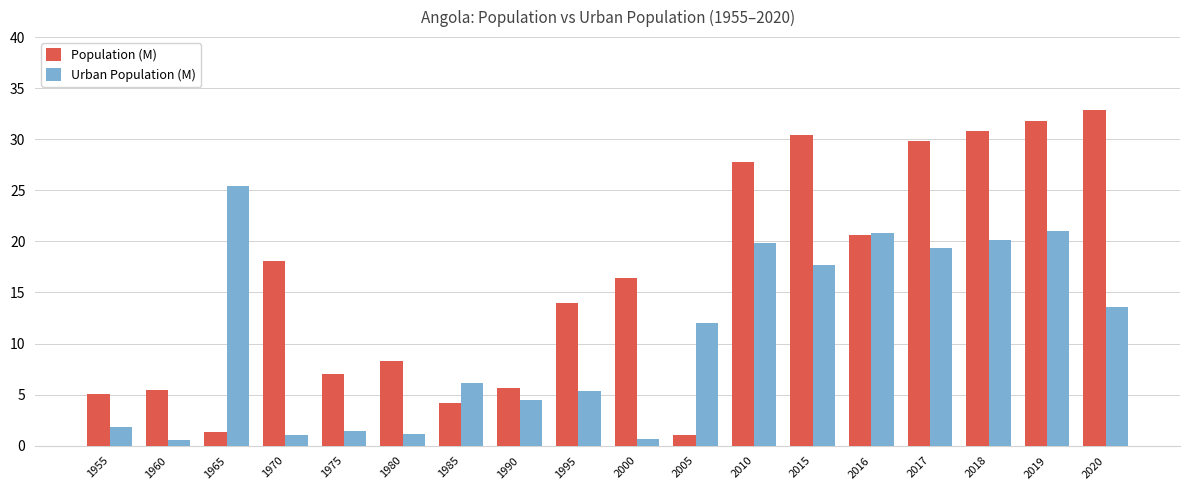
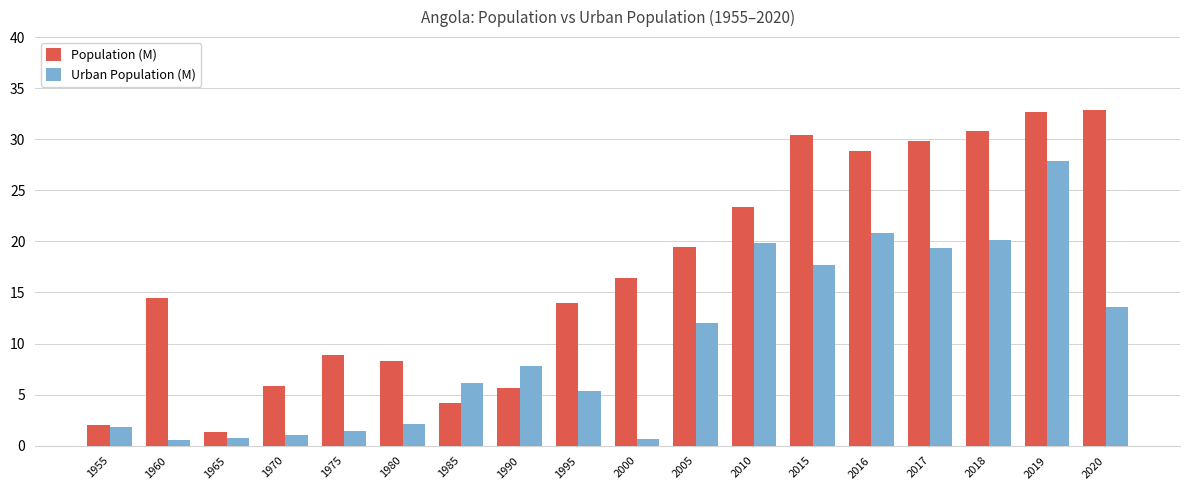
  {
    "Population (M)": {
-     "1955": 5.0,
-     "1960": 5.5,
+     "1955": 2.0,
+     "1960": 14.4,
      "1965": 1.3,
-     "1970": 18.1,
-     "1975": 7.0,
+     "1970": 5.9,
+     "1975": 8.9,
      "1980": 8.3,
      "1985": 4.2,
      "1990": 5.6,
      "1995": 14.0,
      "2000": 16.4,
-     "2005": 1.1,
-     "2010": 27.7,
+     "2005": 19.4,
+     "2010": 23.4,
      "2015": 30.4,
-     "2016": 20.7,
+     "2016": 28.8,
      "2017": 29.8,
      "2018": 30.8,
-     "2019": 31.8,
+     "2019": 32.7,
      "2020": 32.9
    },
    "Urban Population (M)": {
      "1955": 1.8,
      "1960": 0.6,
-     "1965": 25.4,
+     "1965": 0.8,
      "1970": 1.0,
      "1975": 1.5,
-     "1980": 1.1,
+     "1980": 2.2,
      "1985": 6.2,
-     "1990": 4.5,
+     "1990": 7.8,
      "1995": 5.4,
      "2000": 0.7,
      "2005": 12.1,
      "2010": 19.9,
      "2015": 17.7,
      "2016": 20.8,
      "2017": 19.3,
      "2018": 20.2,
-     "2019": 21.0,
+     "2019": 27.9,
      "2020": 13.6
    }
  }
